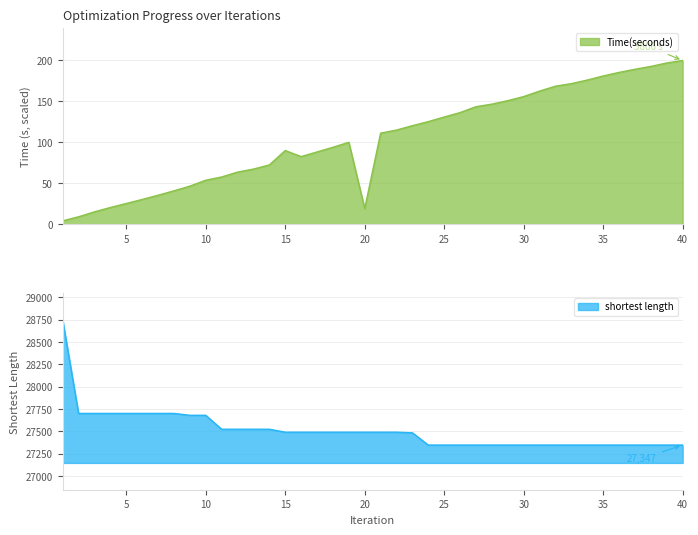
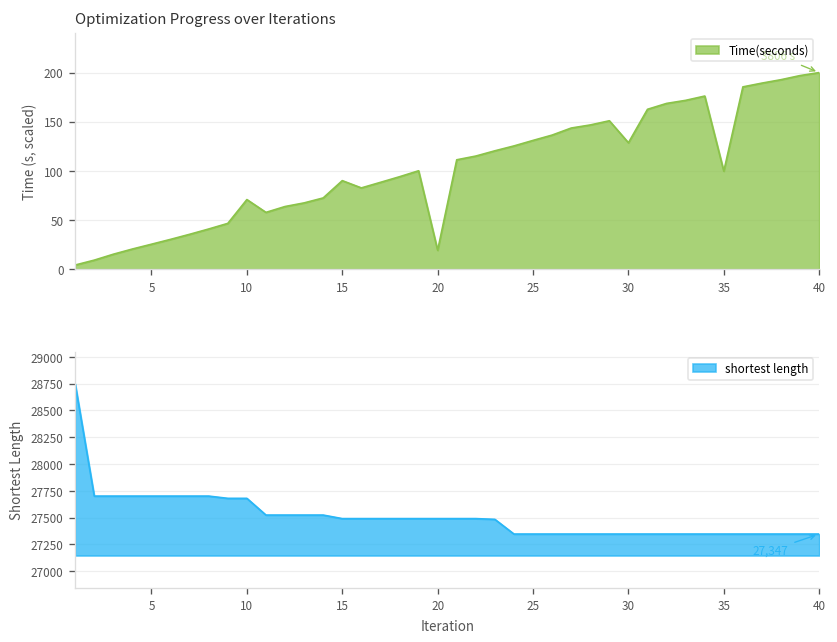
  {
    "Optimization Progress over Iterations": {
      "5": 30,
-     "10": 50,
+     "10": 70,
      "15": 90,
      "20": 20,
      "25": 130,
-     "30": 160,
-     "35": 180
+     "30": 130,
+     "35": 100
    }
  }
